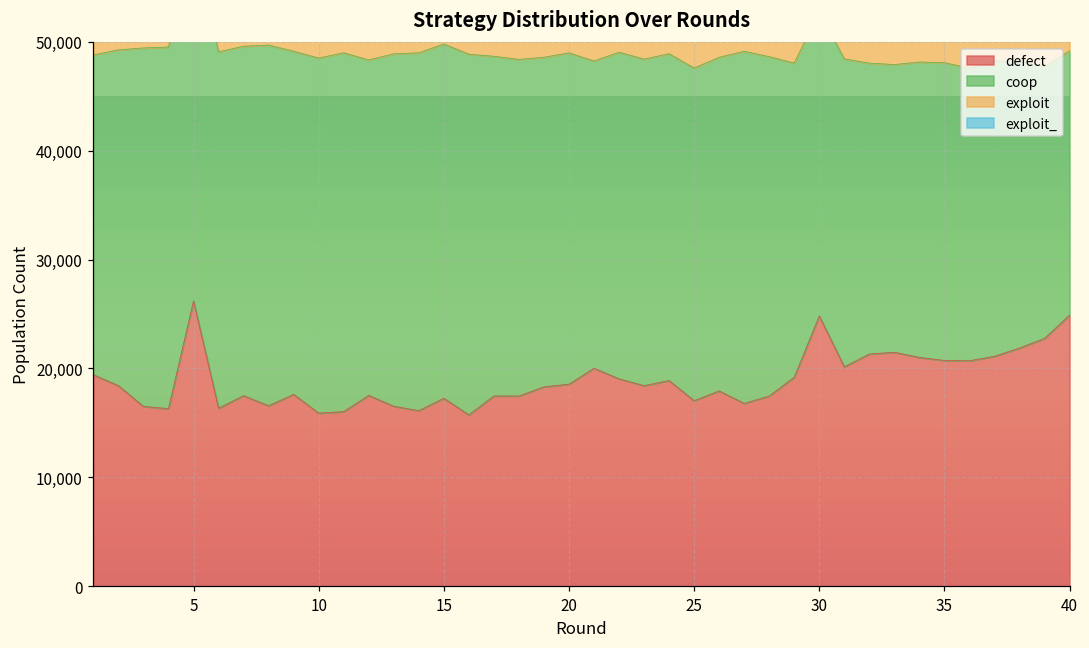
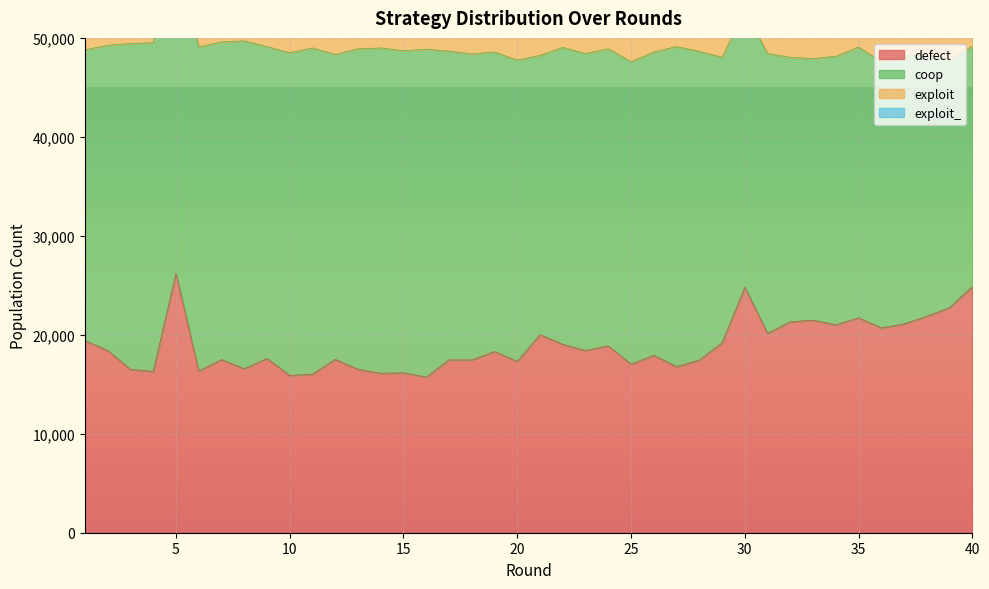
  {
    "defect": {
      "5": "26,000",
      "10": "16,000",
-     "15": "17,000",
-     "20": "19,000",
+     "15": "16,000",
+     "20": "17,000",
      "25": "17,000",
      "30": "25,000",
-     "35": "21,000",
+     "35": "22,000",
      "40": "25,000"
    },
    "coop": {
      "10": "33,000",
      "15": "33,000",
      "20": "30,000",
      "25": "31,000",
      "35": "27,000",
      "40": "24,000"
    }
  }
